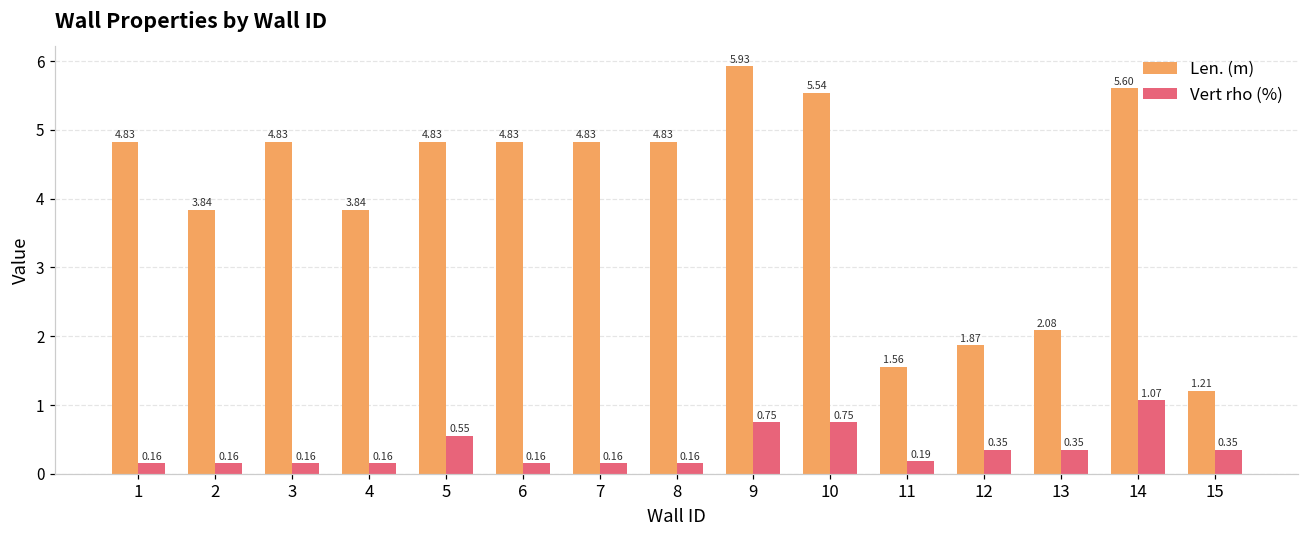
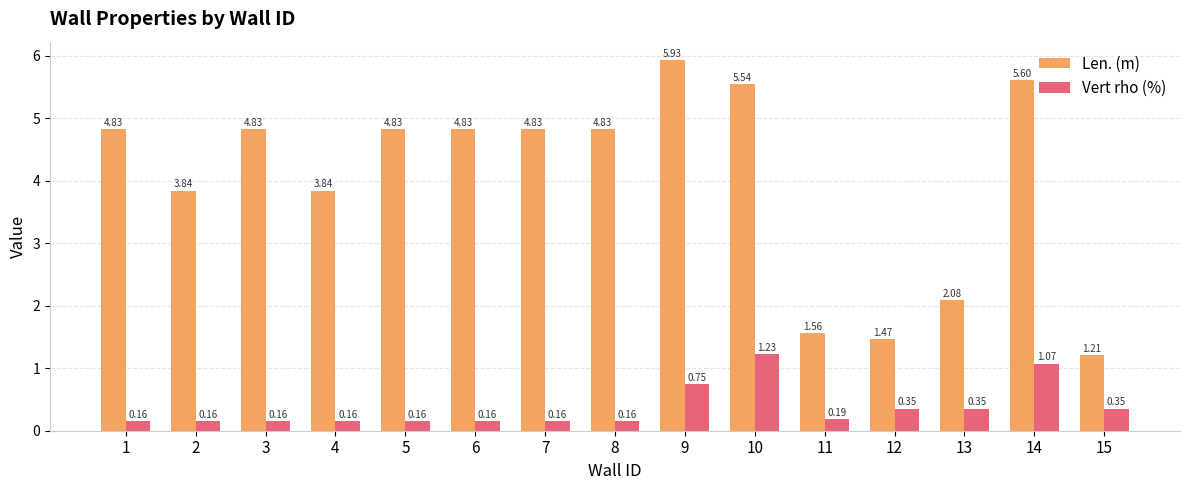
  {
    "Len. (m)": {
      "1": 4.83,
      "2": 3.84,
      "3": 4.83,
      "4": 3.84,
      "5": 4.83,
      "6": 4.83,
      "7": 4.83,
      "8": 4.83,
      "9": 5.93,
      "10": 5.54,
      "11": 1.56,
-     "12": 1.87,
+     "12": 1.47,
      "13": 2.08,
      "14": 5.60,
      "15": 1.21
    },
    "Vert rho (%)": {
      "1": 0.16,
      "2": 0.16,
      "3": 0.16,
      "4": 0.16,
-     "5": 0.55,
+     "5": 0.16,
      "6": 0.16,
      "7": 0.16,
      "8": 0.16,
      "9": 0.75,
-     "10": 0.75,
+     "10": 1.23,
      "11": 0.19,
      "12": 0.35,
      "13": 0.35,
      "14": 1.07,
      "15": 0.35
    }
  }
